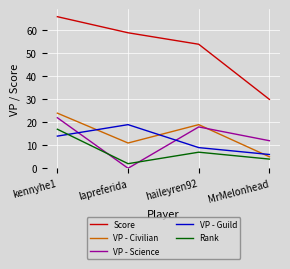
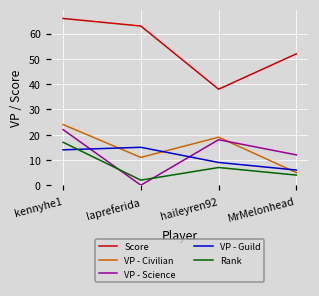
  {
    "Score": {
      "kennyhe1": 66,
-     "lapreferida": 59,
-     "haileyren92": 54,
-     "MrMelonhead": 30
+     "lapreferida": 63,
+     "haileyren92": 38,
+     "MrMelonhead": 52
    },
    "VP - Civilian": {
      "kennyhe1": 24,
      "lapreferida": 11
    },
    "VP - Science": {
      "kennyhe1": 22,
      "lapreferida": 0,
      "MrMelonhead": 12
    },
    "VP - Guild": {
      "kennyhe1": 14,
-     "lapreferida": 19,
+     "lapreferida": 15,
      "haileyren92": 9
    },
    "Rank": {
      "kennyhe1": 17,
      "lapreferida": 2,
      "haileyren92": 7
    }
  }
